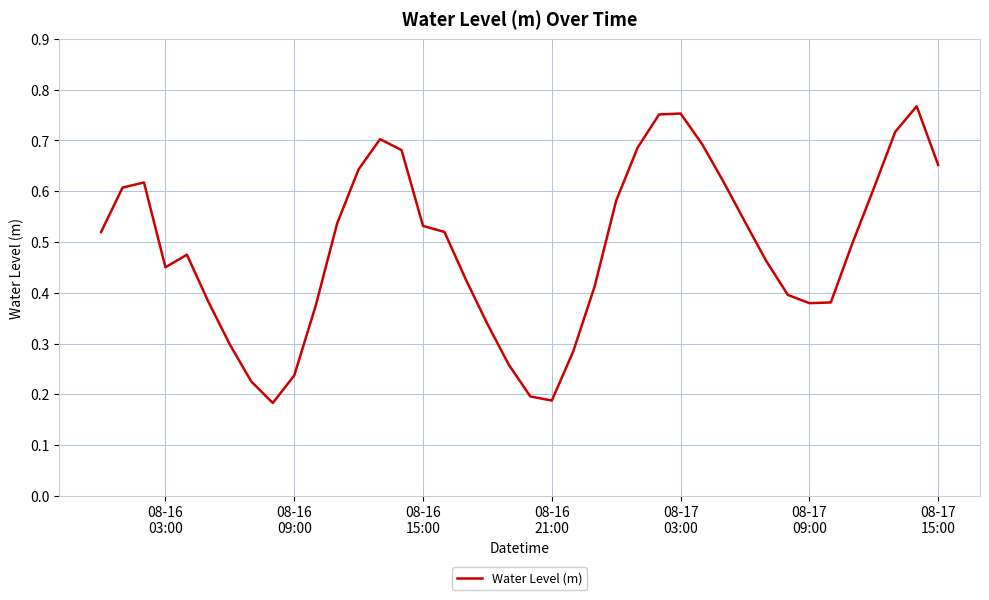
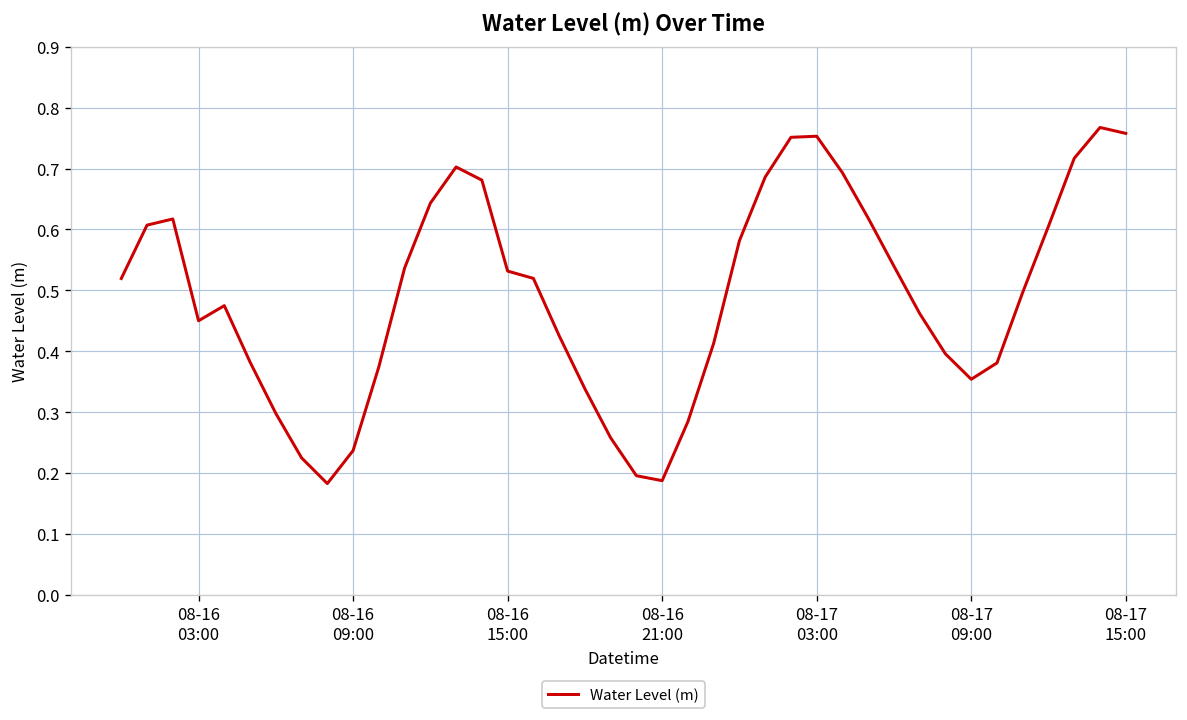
  {
    "08-16 03:00": 0.45,
    "08-16 09:00": 0.24,
    "08-16 15:00": 0.53,
    "08-16 21:00": 0.19,
    "08-17 03:00": 0.75,
-   "08-17 09:00": 0.38,
-   "08-17 15:00": 0.65
+   "08-17 09:00": 0.35,
+   "08-17 15:00": 0.76
  }
